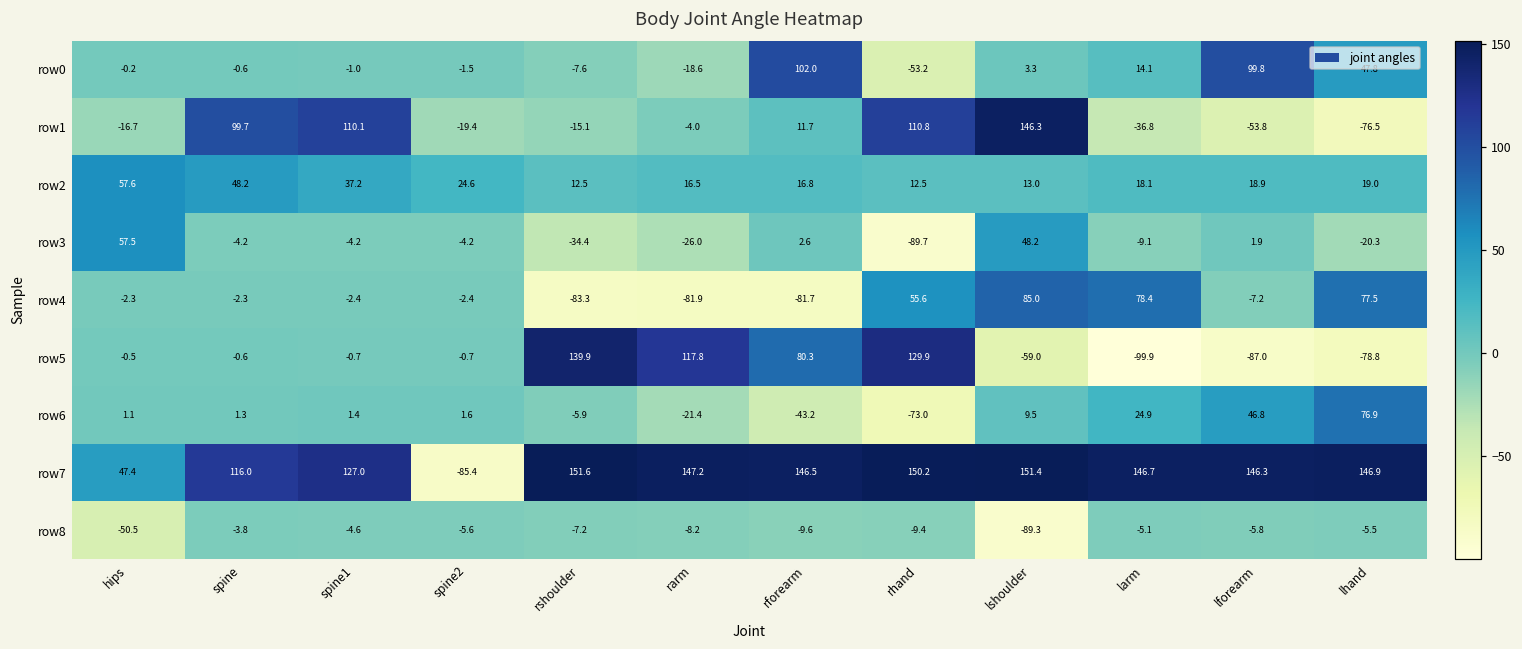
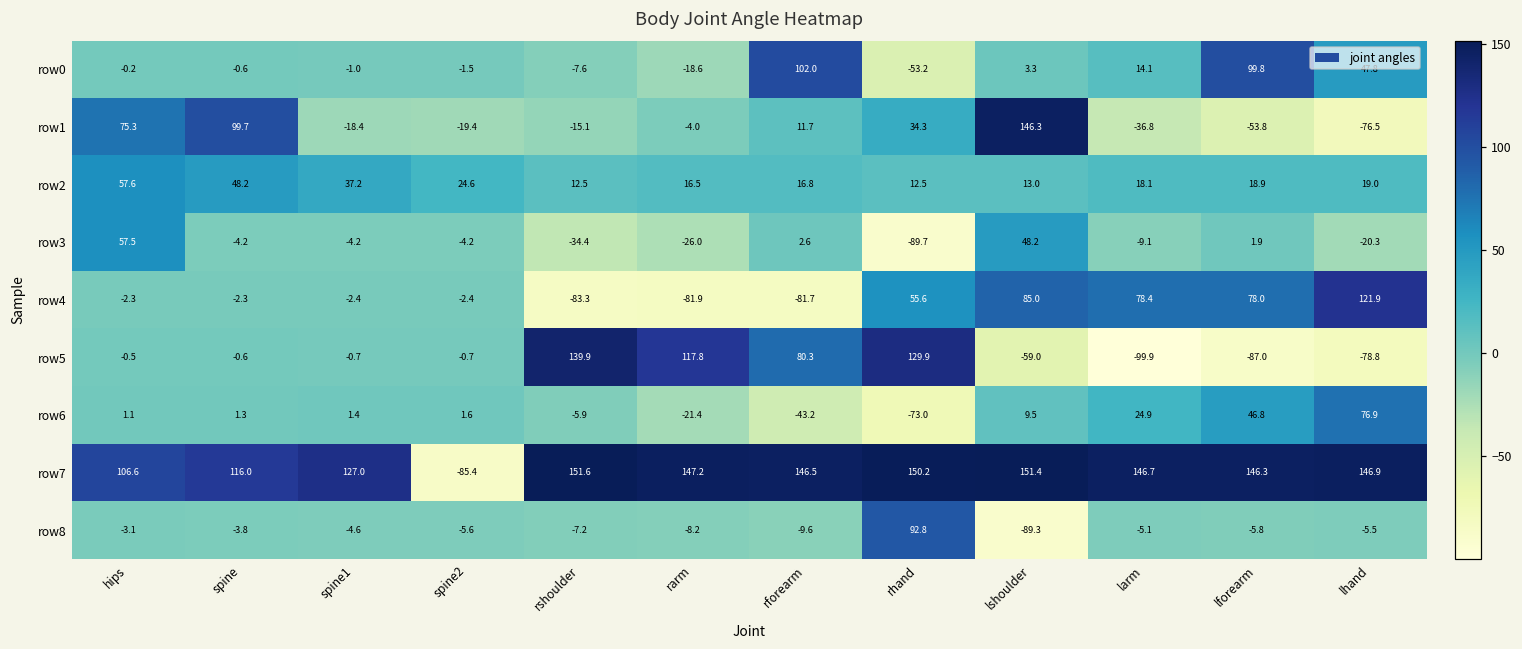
  {
    "row0": {
      "hips": -0.2,
      "spine": -0.6,
      "spine1": -1.0,
      "spine2": -1.5,
      "rshoulder": -7.6,
      "rarm": -18.6,
      "rforearm": 102.0,
      "rhand": -53.2,
      "lshoulder": 3.3,
      "larm": 14.1,
      "lforearm": 99.8
    },
    "row1": {
-     "hips": -16.7,
+     "hips": 75.3,
      "spine": 99.7,
-     "spine1": 110.1,
+     "spine1": -18.4,
      "spine2": -19.4,
      "rshoulder": -15.1,
      "rarm": -4.0,
      "rforearm": 11.7,
-     "rhand": 110.8,
+     "rhand": 34.3,
      "lshoulder": 146.3,
      "larm": -36.8,
      "lforearm": -53.8,
      "lhand": -76.5
    },
    "row2": {
      "hips": 57.6,
      "spine": 48.2,
      "spine1": 37.2,
      "spine2": 24.6,
      "rshoulder": 12.5,
      "rarm": 16.5,
      "rforearm": 16.8,
      "rhand": 12.5,
      "lshoulder": 13.0,
      "larm": 18.1,
      "lforearm": 18.9,
      "lhand": 19.0
    },
    "row3": {
      "hips": 57.5,
      "spine": -4.2,
      "spine1": -4.2,
      "spine2": -4.2,
      "rshoulder": -34.4,
      "rarm": -26.0,
      "rforearm": 2.6,
      "rhand": -89.7,
      "lshoulder": 48.2,
      "larm": -9.1,
      "lforearm": 1.9,
      "lhand": -20.3
    },
    "row4": {
      "hips": -2.3,
      "spine": -2.3,
      "spine1": -2.4,
      "spine2": -2.4,
      "rshoulder": -83.3,
      "rarm": -81.9,
      "rforearm": -81.7,
      "rhand": 55.6,
      "lshoulder": 85.0,
      "larm": 78.4,
-     "lforearm": -7.2,
-     "lhand": 77.5
+     "lforearm": 78.0,
+     "lhand": 121.9
    },
    "row5": {
      "hips": -0.5,
      "spine": -0.6,
      "spine1": -0.7,
      "spine2": -0.7,
      "rshoulder": 139.9,
      "rarm": 117.8,
      "rforearm": 80.3,
      "rhand": 129.9,
      "lshoulder": -59.0,
      "larm": -99.9,
      "lforearm": -87.0,
      "lhand": -78.8
    },
    "row6": {
      "hips": 1.1,
      "spine": 1.3,
      "spine1": 1.4,
      "spine2": 1.6,
      "rshoulder": -5.9,
      "rarm": -21.4,
      "rforearm": -43.2,
      "rhand": -73.0,
      "lshoulder": 9.5,
      "larm": 24.9,
      "lforearm": 46.8,
      "lhand": 76.9
    },
    "row7": {
-     "hips": 47.4,
+     "hips": 106.6,
      "spine": 116.0,
      "spine1": 127.0,
      "spine2": -85.4,
      "rshoulder": 151.6,
      "rarm": 147.2,
      "rforearm": 146.5,
      "rhand": 150.2,
      "lshoulder": 151.4,
      "larm": 146.7,
      "lforearm": 146.3,
      "lhand": 146.9
    },
    "row8": {
-     "hips": -50.5,
+     "hips": -3.1,
      "spine": -3.8,
      "spine1": -4.6,
      "spine2": -5.6,
      "rshoulder": -7.2,
      "rarm": -8.2,
      "rforearm": -9.6,
-     "rhand": -9.4,
+     "rhand": 92.8,
      "lshoulder": -89.3,
      "larm": -5.1,
      "lforearm": -5.8,
      "lhand": -5.5
    }
  }
